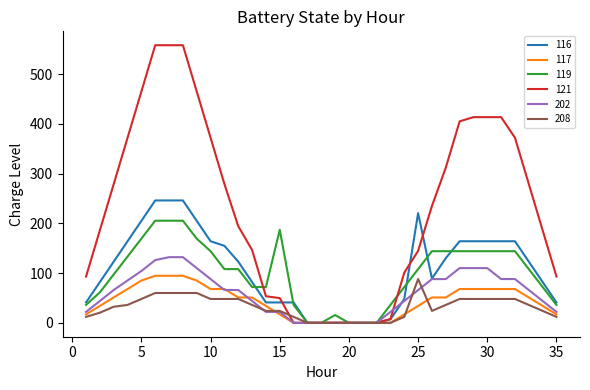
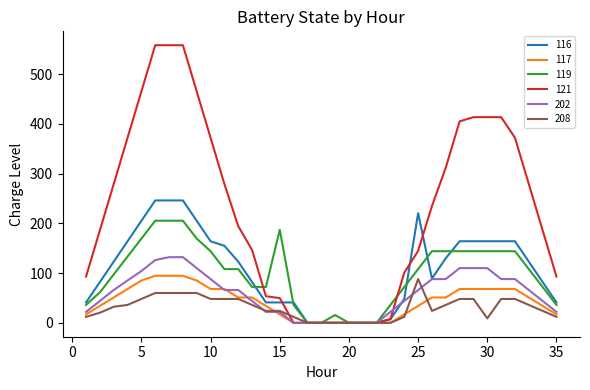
  {
    "116": {
      "5": 210,
      "10": 160,
      "15": 40,
      "25": 220,
      "30": 160
    },
    "117": {
      "5": 90,
      "10": 70,
      "25": 30,
      "30": 70
    },
    "119": {
      "5": 170,
      "10": 140,
      "15": 190,
      "25": 110,
      "30": 140
    },
    "121": {
      "5": 470,
      "10": 370,
      "15": 50,
      "25": 140,
      "30": 410,
      "35": 90
    },
    "202": {
      "5": 100,
      "10": 90,
      "25": 70,
      "30": 110
    },
    "208": {
      "5": 50,
      "10": 50,
      "25": 90,
-     "30": 50
+     "30": 10
    }
  }
